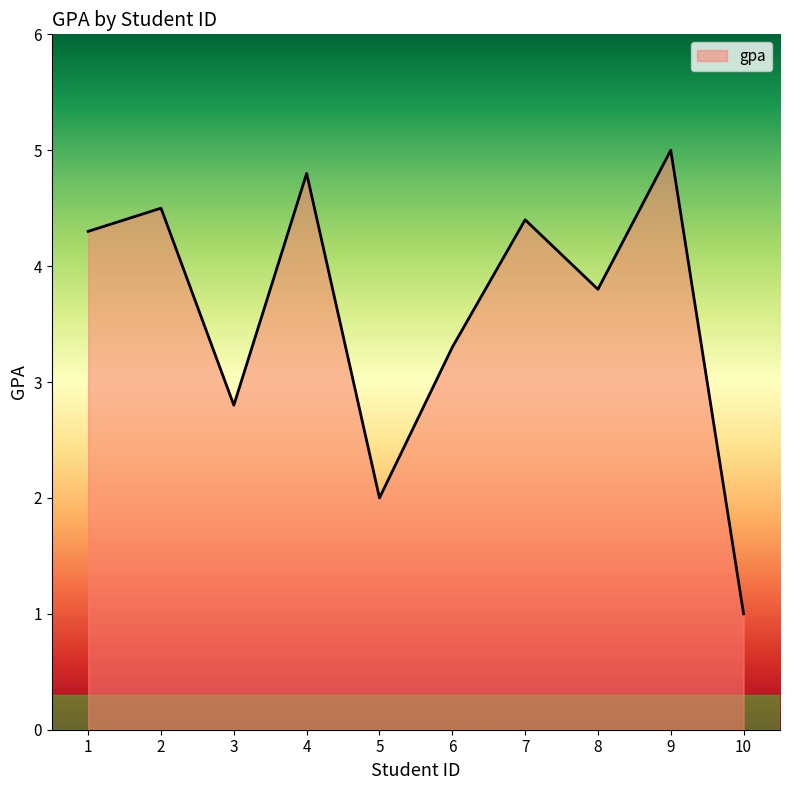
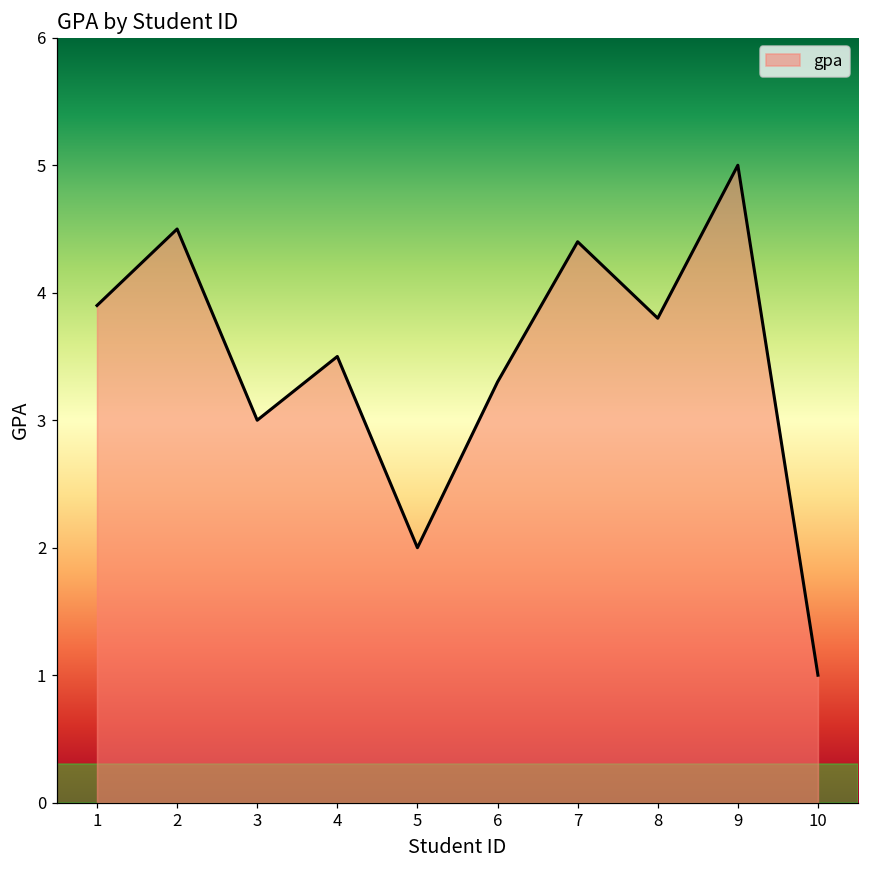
  {
-   "1": 4.3,
+   "1": 3.9,
    "2": 4.5,
-   "3": 2.8,
-   "4": 4.8,
+   "3": 3.0,
+   "4": 3.5,
    "5": 2.0,
    "6": 3.3,
    "7": 4.4,
    "8": 3.8,
    "9": 5.0,
    "10": 1.0
  }
